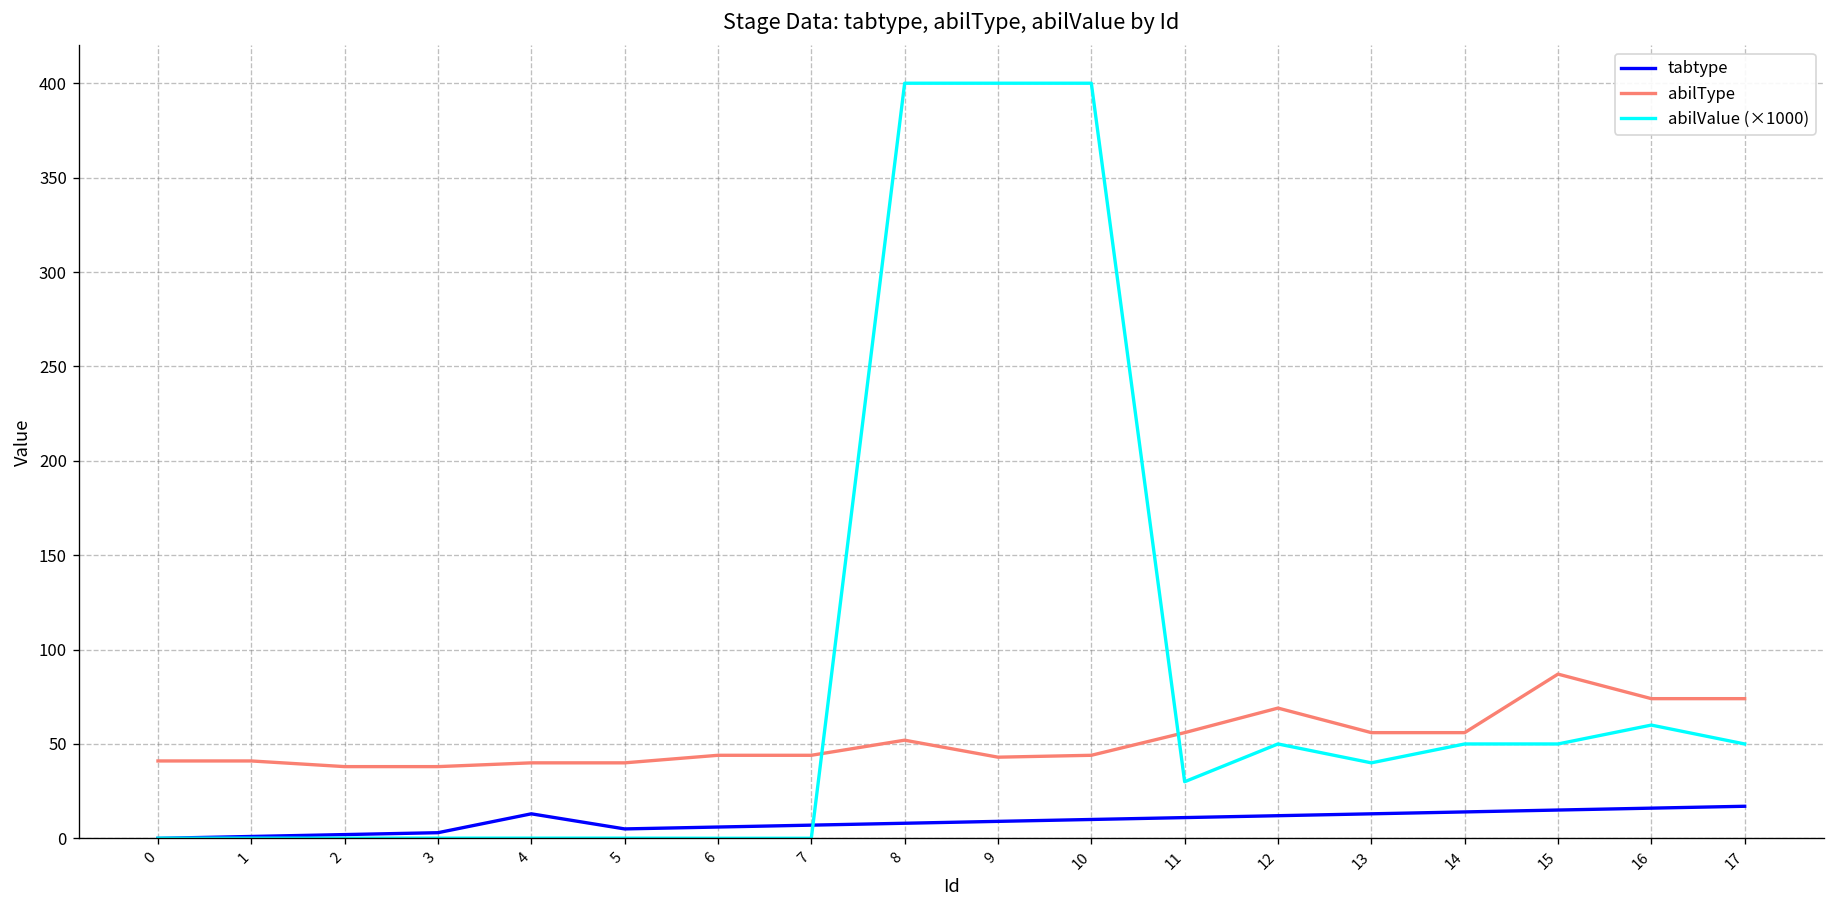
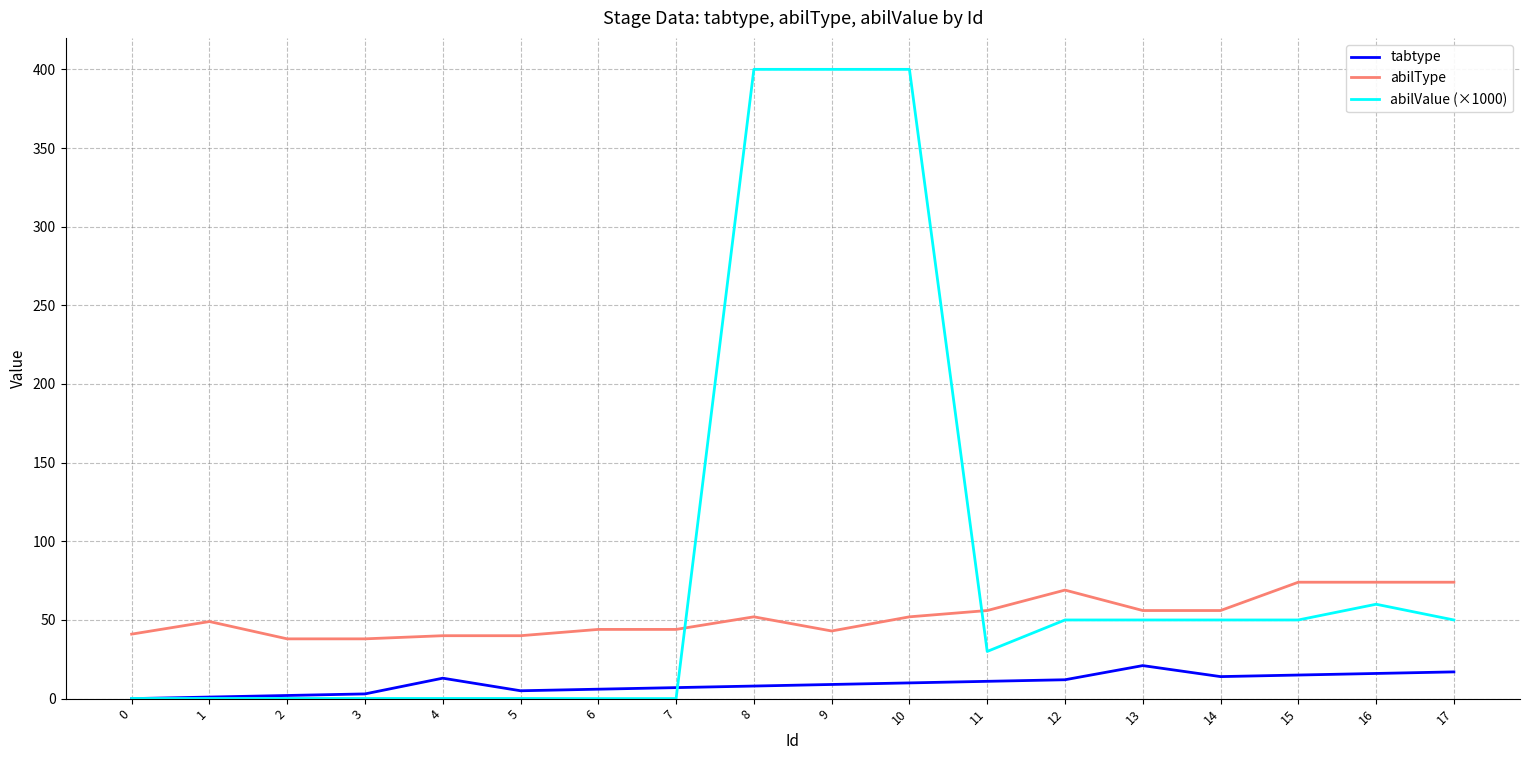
  {
    "tabtype": {
      "2": 2,
      "3": 3,
      "4": 13,
      "5": 5,
      "6": 6,
      "7": 7,
      "8": 8,
      "9": 9,
      "10": 10,
      "11": 11,
      "12": 12,
-     "13": 13,
+     "13": 21,
      "14": 14,
      "15": 15,
      "16": 16,
      "17": 17
    },
    "abilType": {
      "0": 41,
-     "1": 41,
+     "1": 49,
      "2": 38,
      "3": 38,
      "4": 40,
      "5": 40,
      "6": 44,
      "7": 44,
      "8": 52,
      "9": 43,
-     "10": 44,
+     "10": 52,
      "11": 56,
      "12": 69,
      "13": 56,
      "14": 56,
-     "15": 87,
+     "15": 74,
      "16": 74,
      "17": 74
    },
    "abilValue (×1000)": {
      "2": 0,
      "3": 0,
      "4": 0,
      "5": 0,
      "6": 0,
      "7": 0,
      "8": 400,
      "9": 400,
      "10": 400,
      "11": 30,
      "12": 50,
-     "13": 40,
+     "13": 50,
      "14": 50,
      "15": 50,
      "16": 60,
      "17": 50
    }
  }
